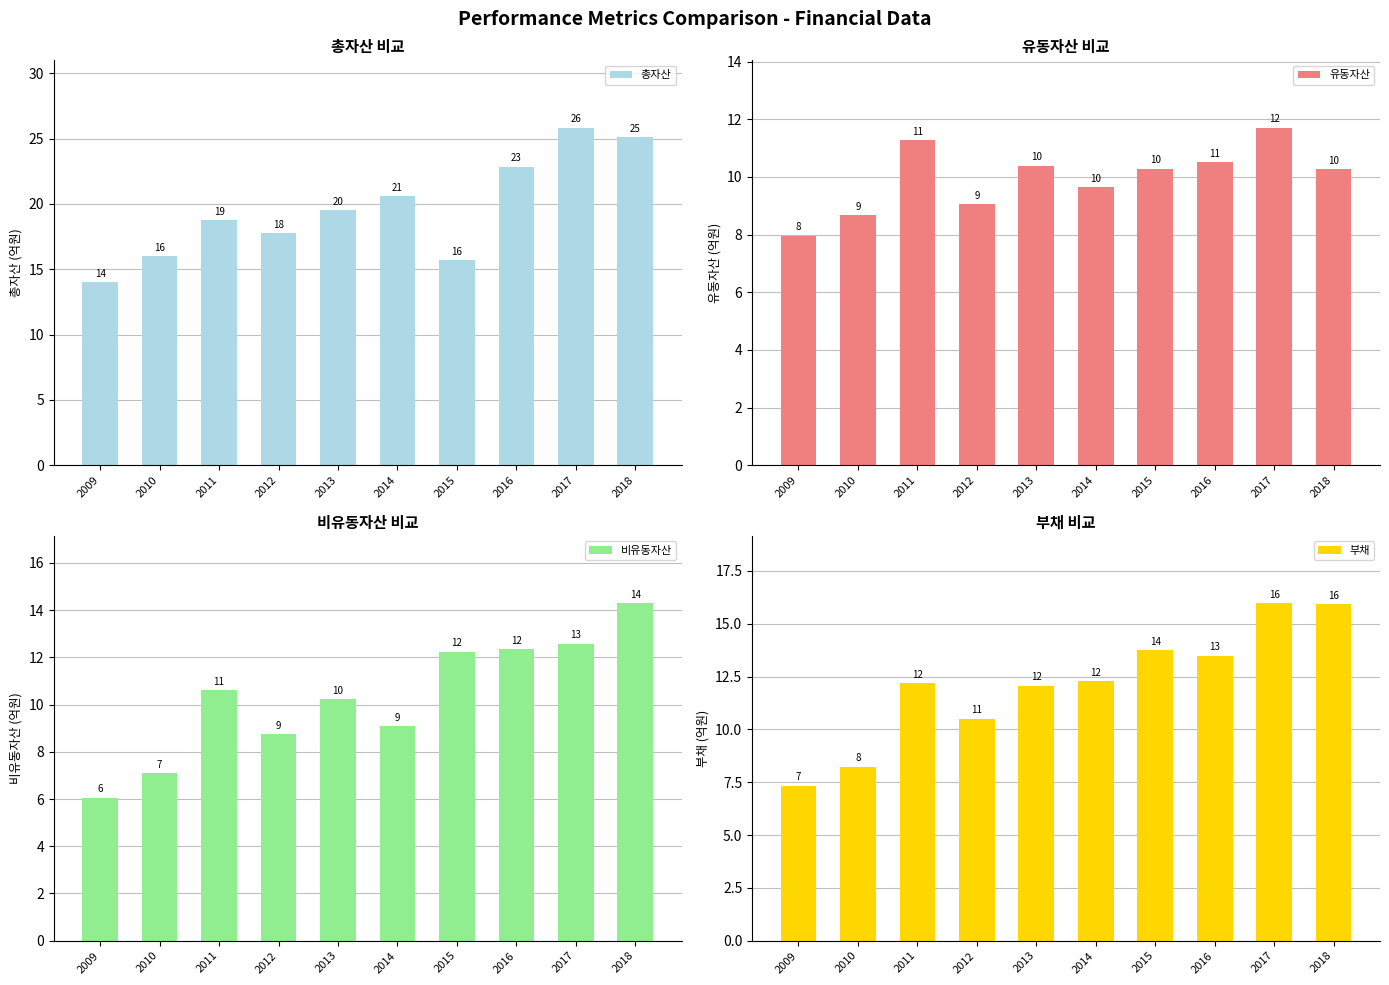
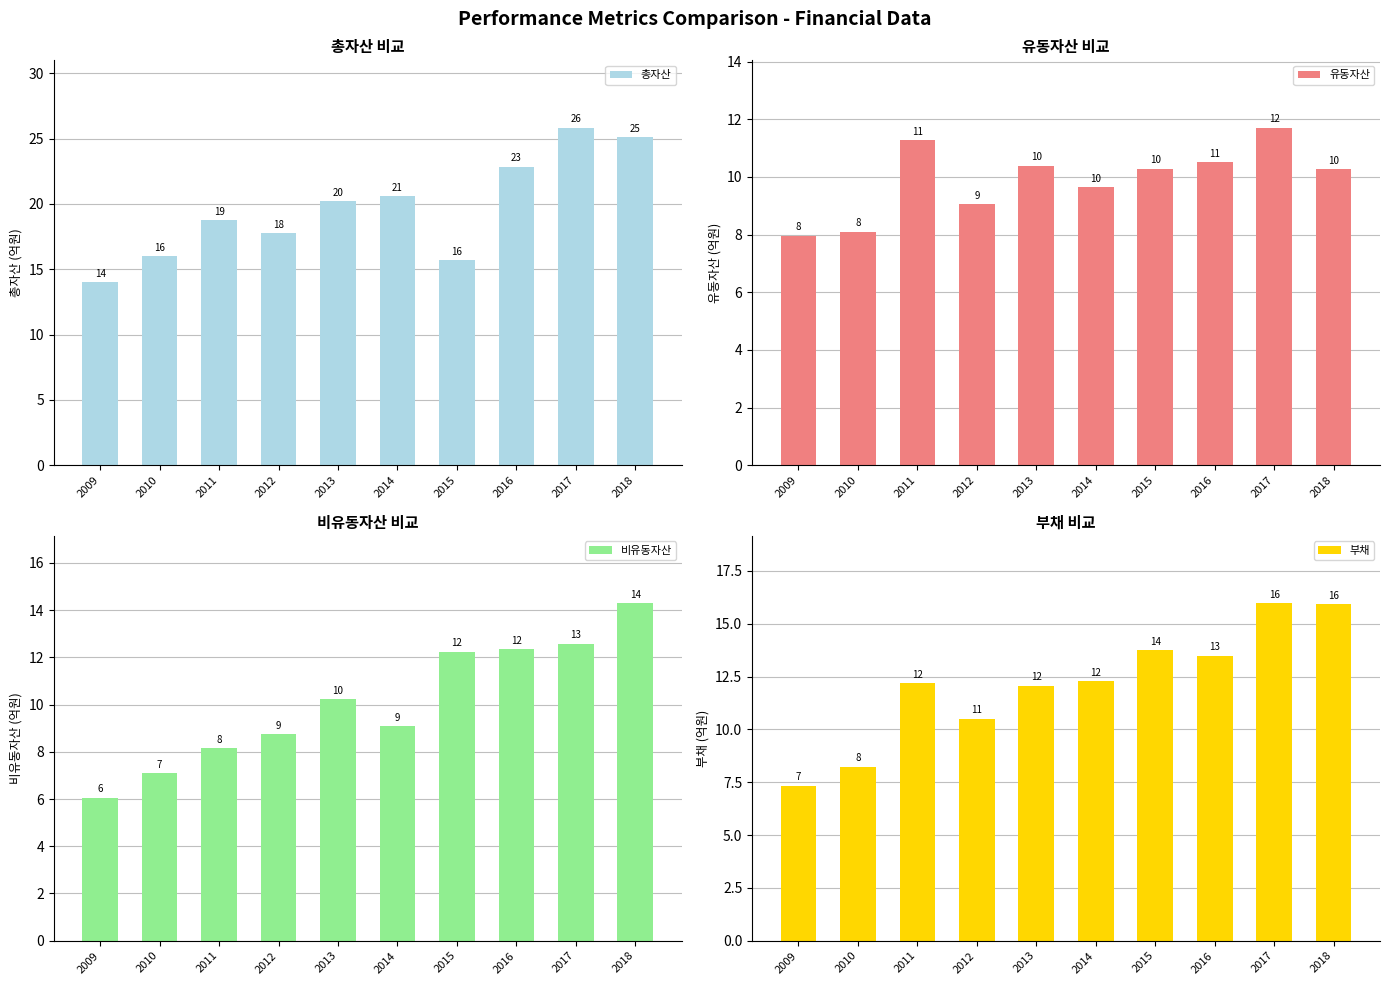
  {
    "총자산 비교": {
-     "2013": 19.5
+     "2013": 20.2
    },
    "유동자산 비교": {
      "2009": 8,
-     "2010": 9,
+     "2010": 8,
      "2011": 11,
      "2012": 9,
      "2013": 10,
      "2014": 10,
      "2015": 10,
      "2016": 11,
      "2017": 12,
      "2018": 10
    },
    "비유동자산 비교": {
      "2009": 6,
      "2010": 7,
-     "2011": 11,
+     "2011": 8,
      "2012": 9,
      "2013": 10,
      "2014": 9,
      "2015": 12,
      "2016": 12,
      "2017": 13,
      "2018": 14
    },
    "부채 비교": {
      "2009": 7,
      "2010": 8,
      "2011": 12,
      "2012": 11,
      "2013": 12,
      "2014": 12,
      "2015": 14,
      "2016": 13,
      "2017": 16,
      "2018": 16
    }
  }
